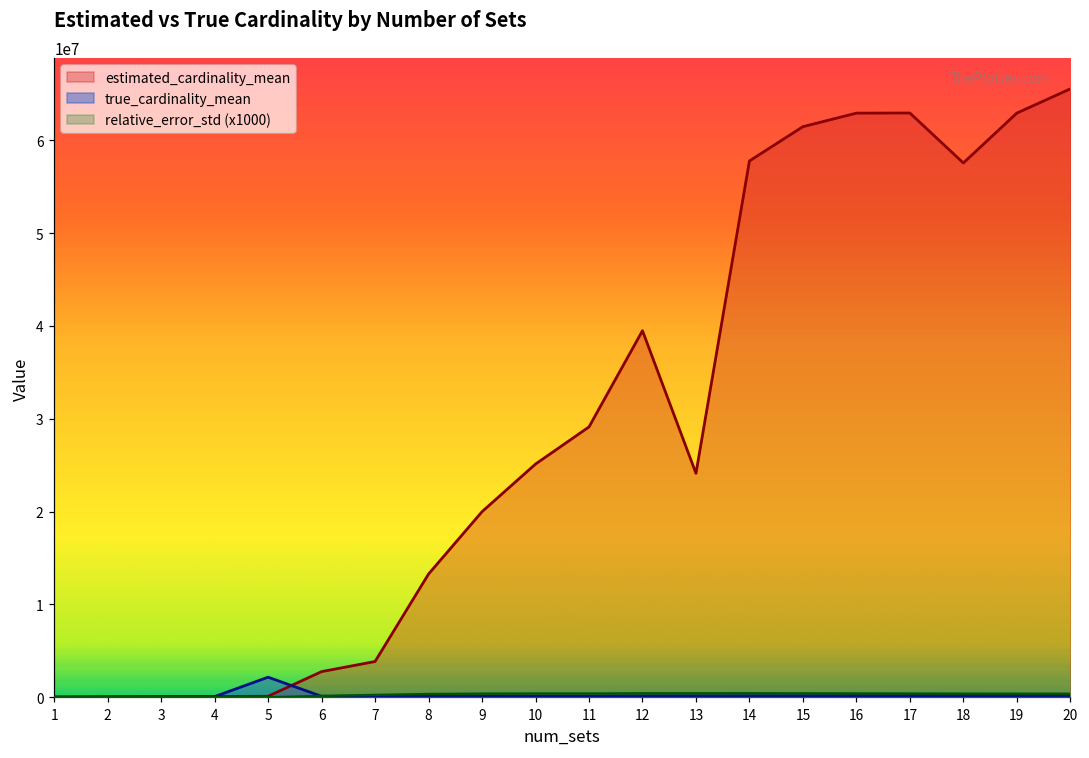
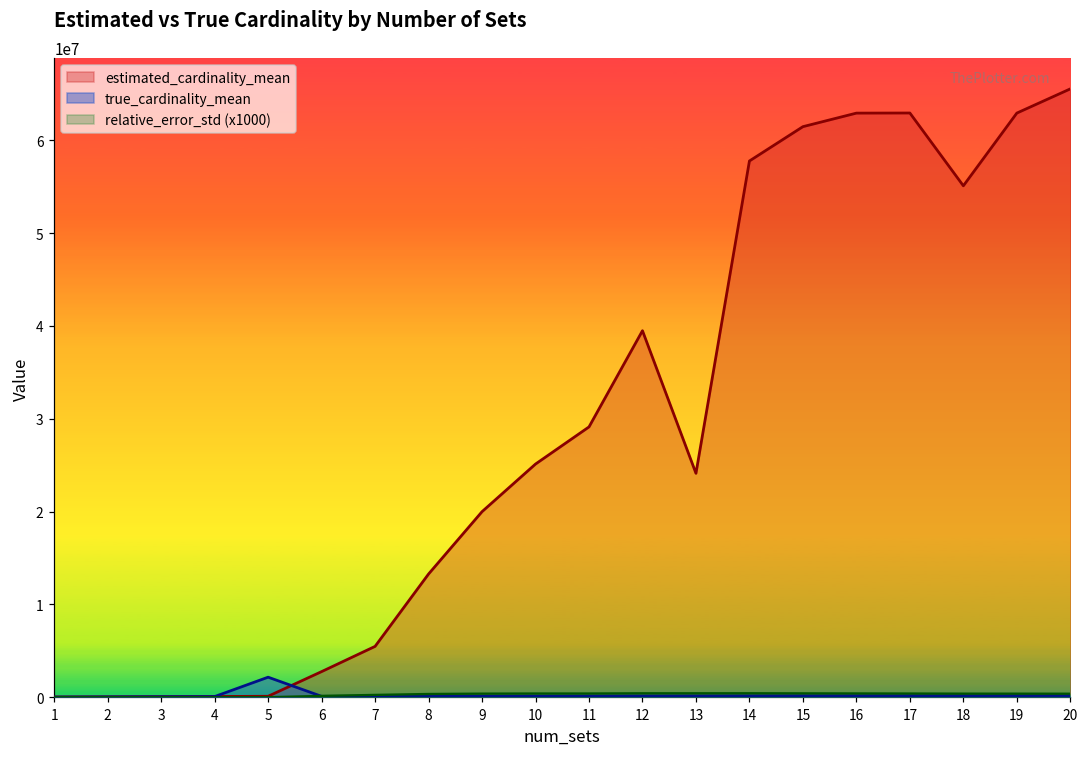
  {
    "estimated_cardinality_mean": {
      "6": 3000000,
-     "7": 4000000,
+     "7": 5000000,
      "8": 13000000,
      "9": 20000000,
      "10": 25000000,
      "11": 29000000,
      "12": 39000000,
      "13": 24000000,
      "14": 58000000,
      "15": 61000000,
      "16": 63000000,
      "17": 63000000,
-     "18": 58000000,
+     "18": 55000000,
      "19": 63000000,
      "20": 66000000
    },
    "true_cardinality_mean": {
      "5": 2000000
    }
  }
